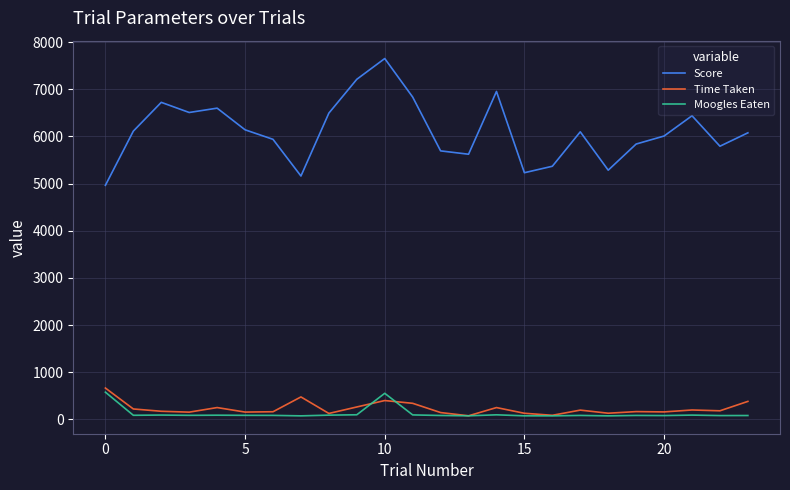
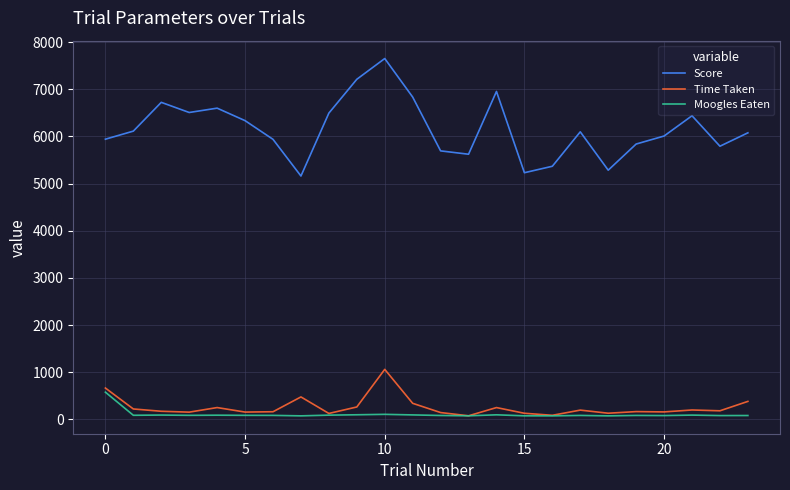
  {
    "Score": {
-     "0": 5000,
-     "5": 6100,
+     "0": 5900,
+     "5": 6300,
      "10": 7700,
      "15": 5200,
      "20": 6000
    },
    "Time Taken": {
      "0": 700,
      "5": 200,
-     "10": 400,
+     "10": 1100,
      "20": 200
    },
    "Moogles Eaten": {
      "0": 600,
      "5": 100,
-     "10": 600,
+     "10": 100,
      "20": 100
    }
  }
